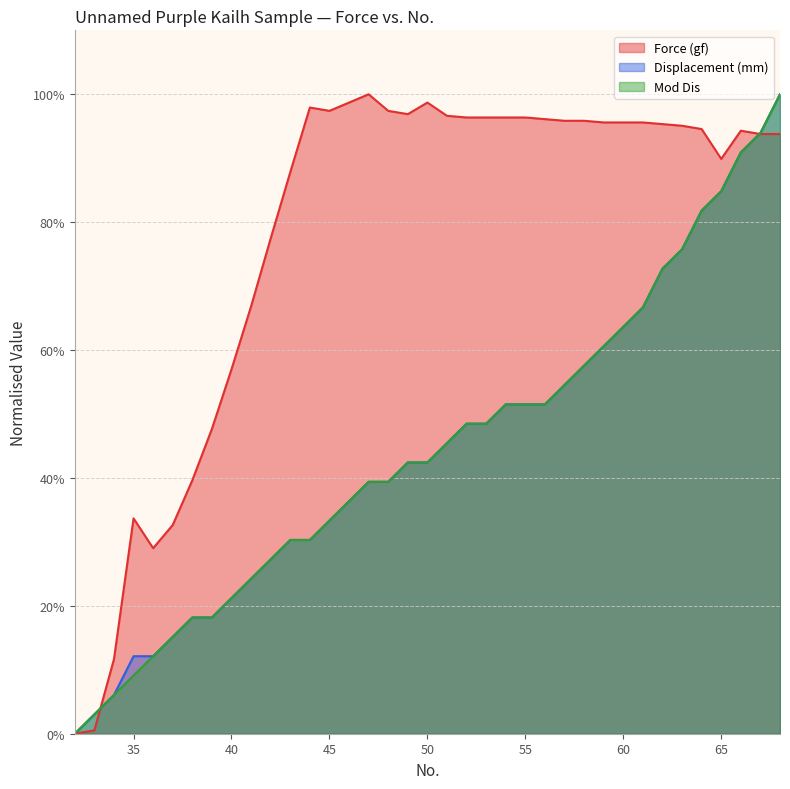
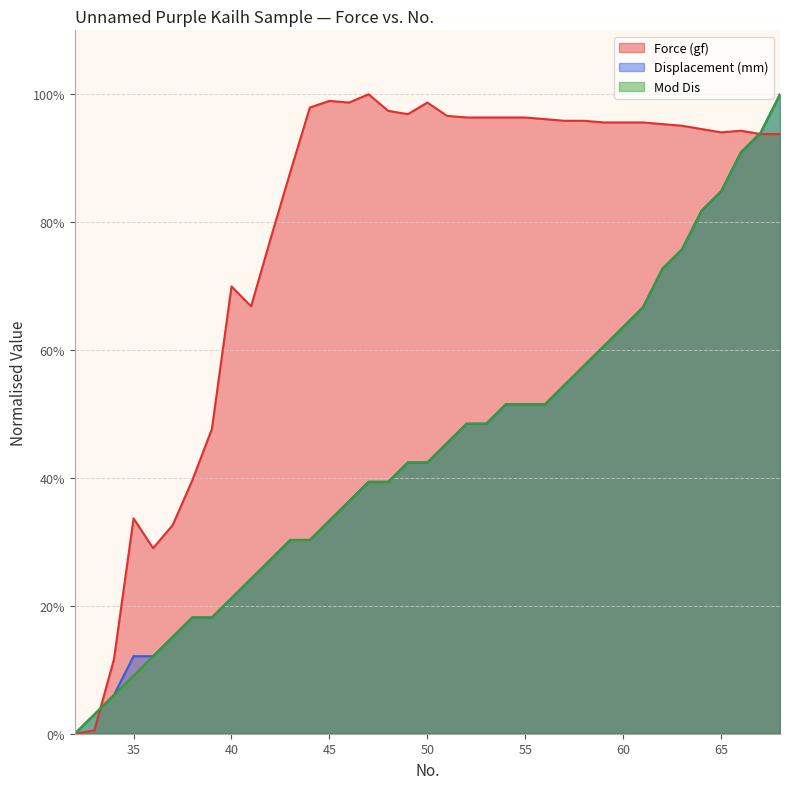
  {
    "Force (gf)": {
      "35": "34%",
-     "40": "57%",
-     "45": "97%",
+     "40": "70%",
+     "45": "99%",
      "50": "99%",
      "55": "96%",
      "60": "96%",
-     "65": "90%"
+     "65": "94%"
    },
    "Displacement (mm)": {
      "35": "12%"
    },
    "Mod Dis": {
      "35": "9%"
    }
  }
